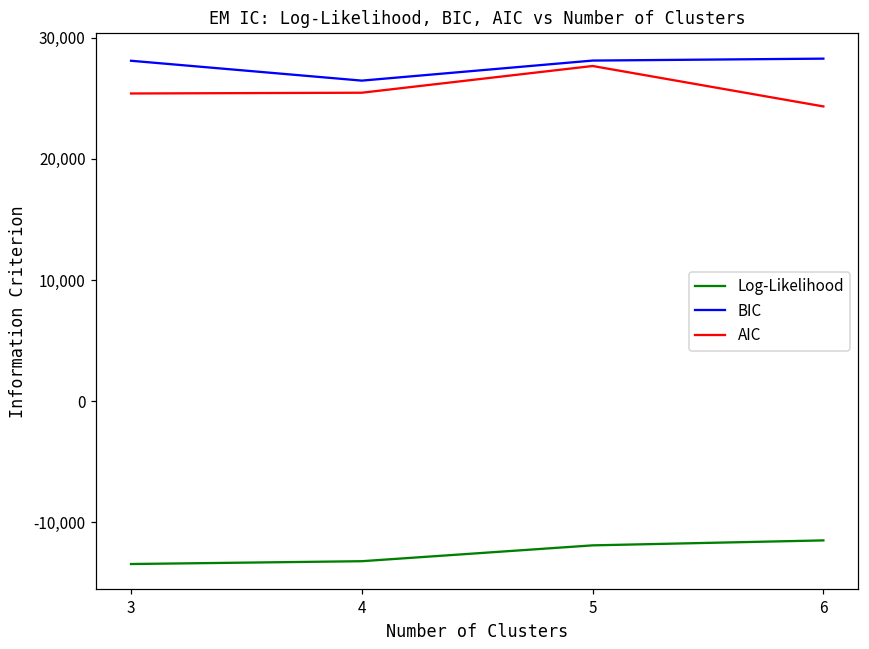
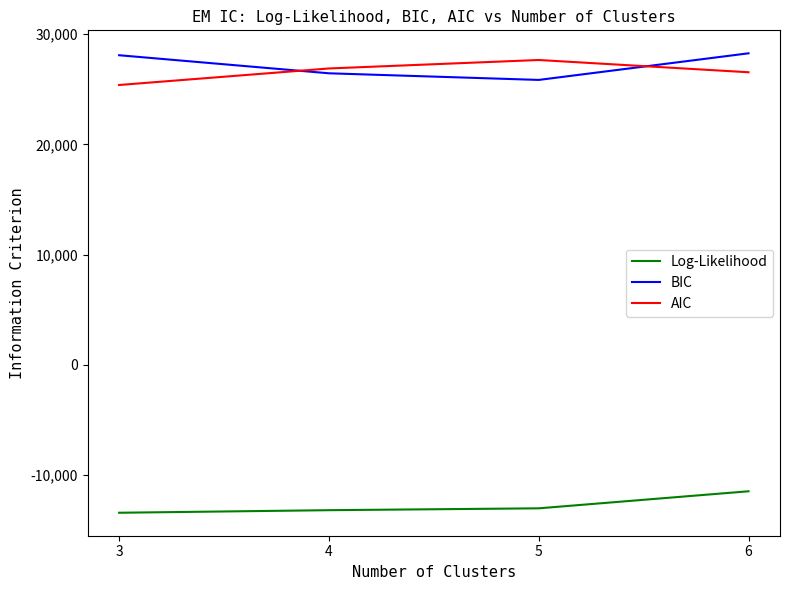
  {
    "Log-Likelihood": {
      "3": "-13,400",
      "4": "-13,200",
-     "5": "-11,900",
+     "5": "-13,000",
      "6": "-11,500"
    },
    "BIC": {
      "3": "28,100",
      "4": "26,500",
-     "5": "28,100",
+     "5": "25,800",
      "6": "28,300"
    },
    "AIC": {
      "3": "25,400",
-     "4": "25,500",
+     "4": "26,900",
      "5": "27,700",
-     "6": "24,300"
+     "6": "26,500"
    }
  }
